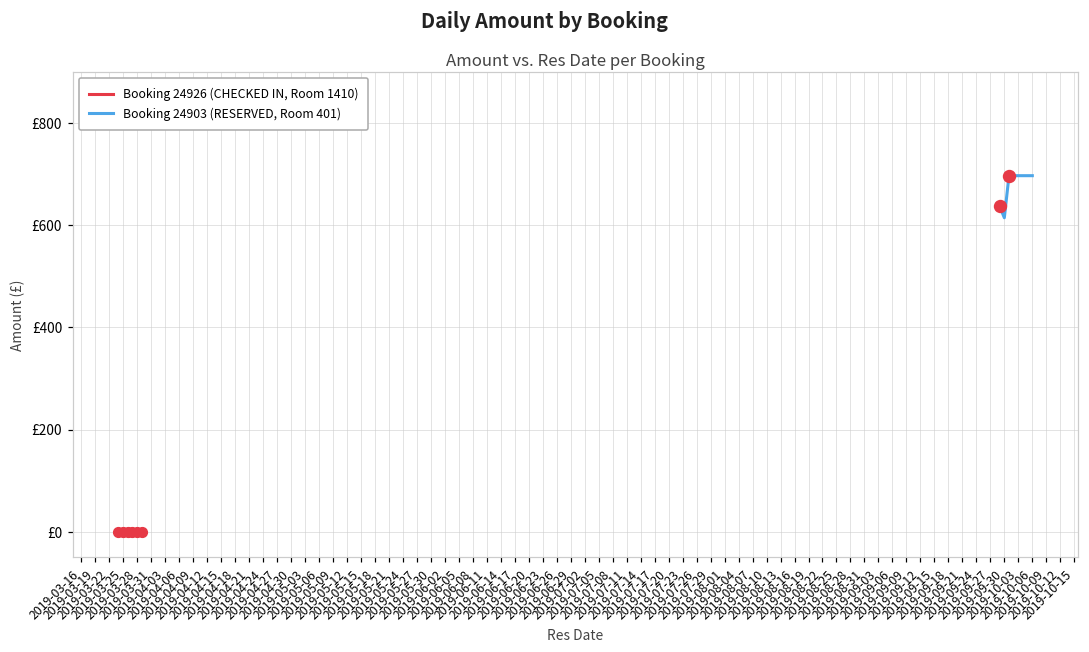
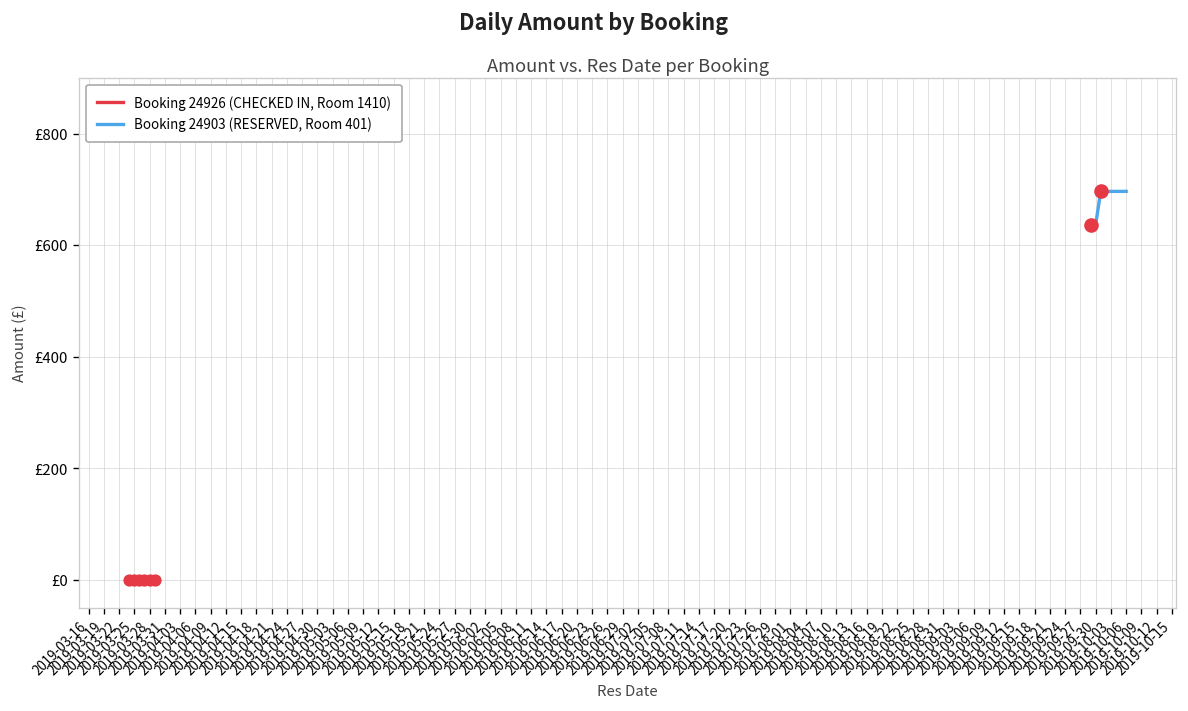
  {
    "Booking 24903 (RESERVED, Room 401)": {
-     "2019-09-30": "£610",
+     "2019-09-30": "£640",
      "2019-10-03": "£700",
      "2019-10-06": "£700"
    }
  }
